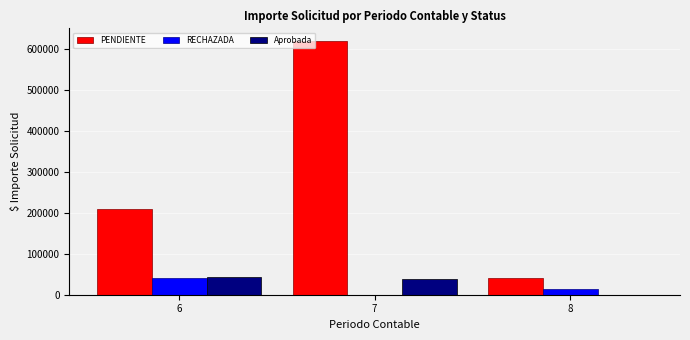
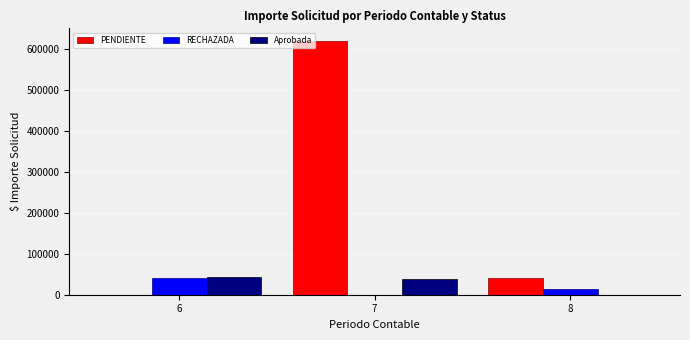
  {
    "PENDIENTE": {
-     "6": 210000,
+     "6": 0,
      "7": 620000,
      "8": 40000
    },
    "RECHAZADA": {
      "6": 40000,
      "8": 10000
    },
    "Aprobada": {
      "6": 40000,
      "7": 40000,
      "8": 0
    }
  }
